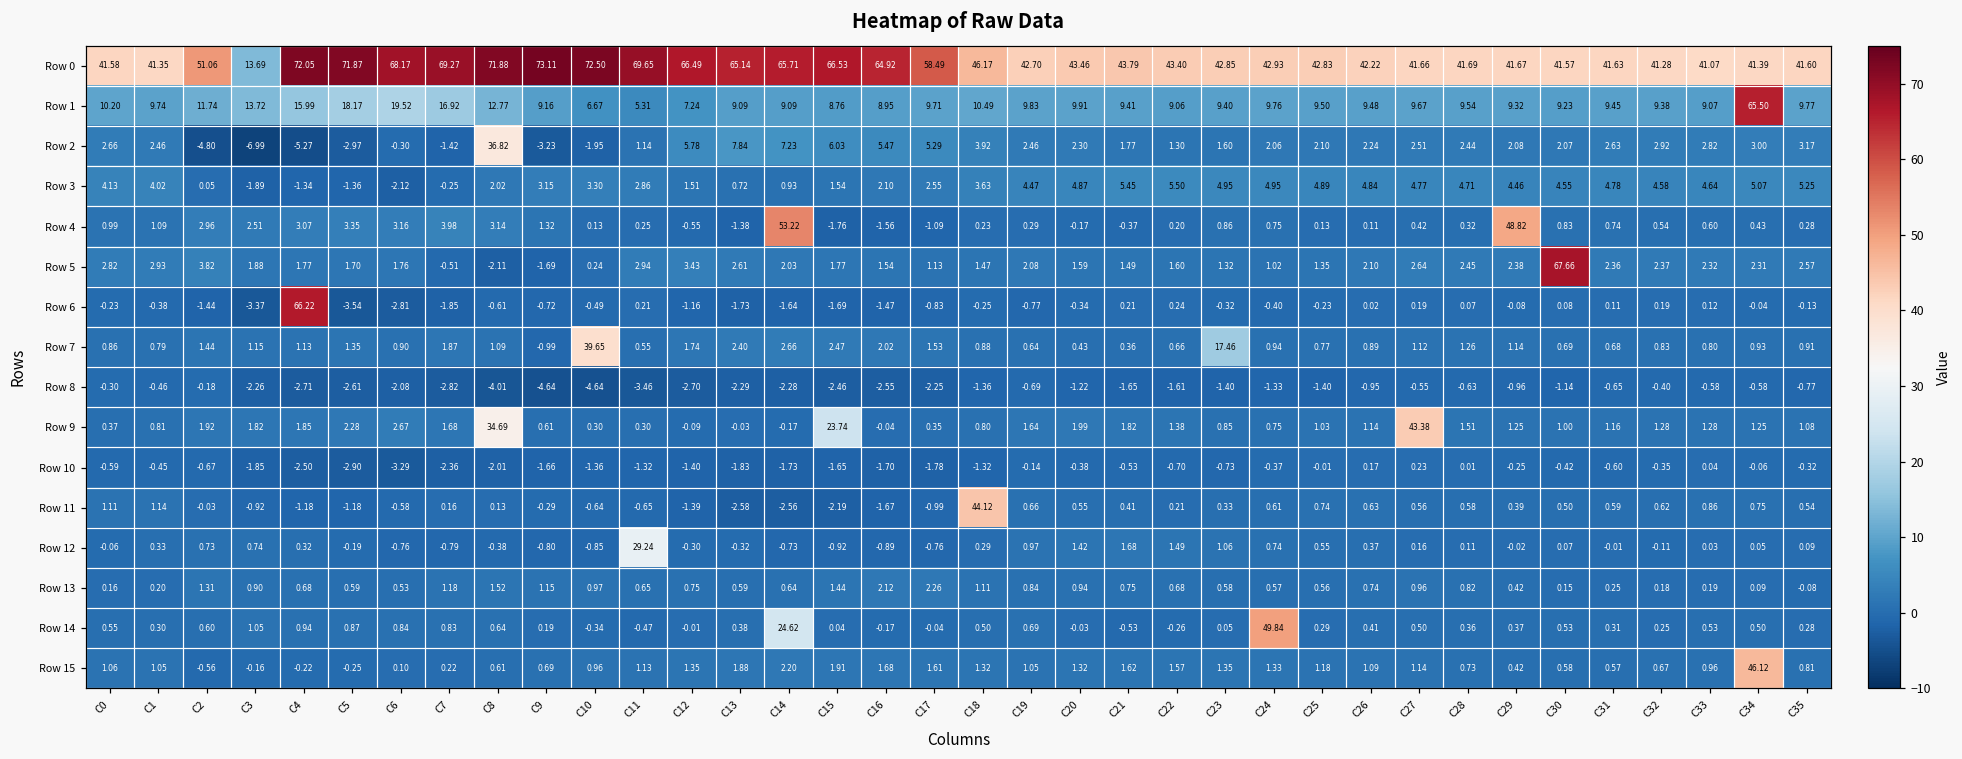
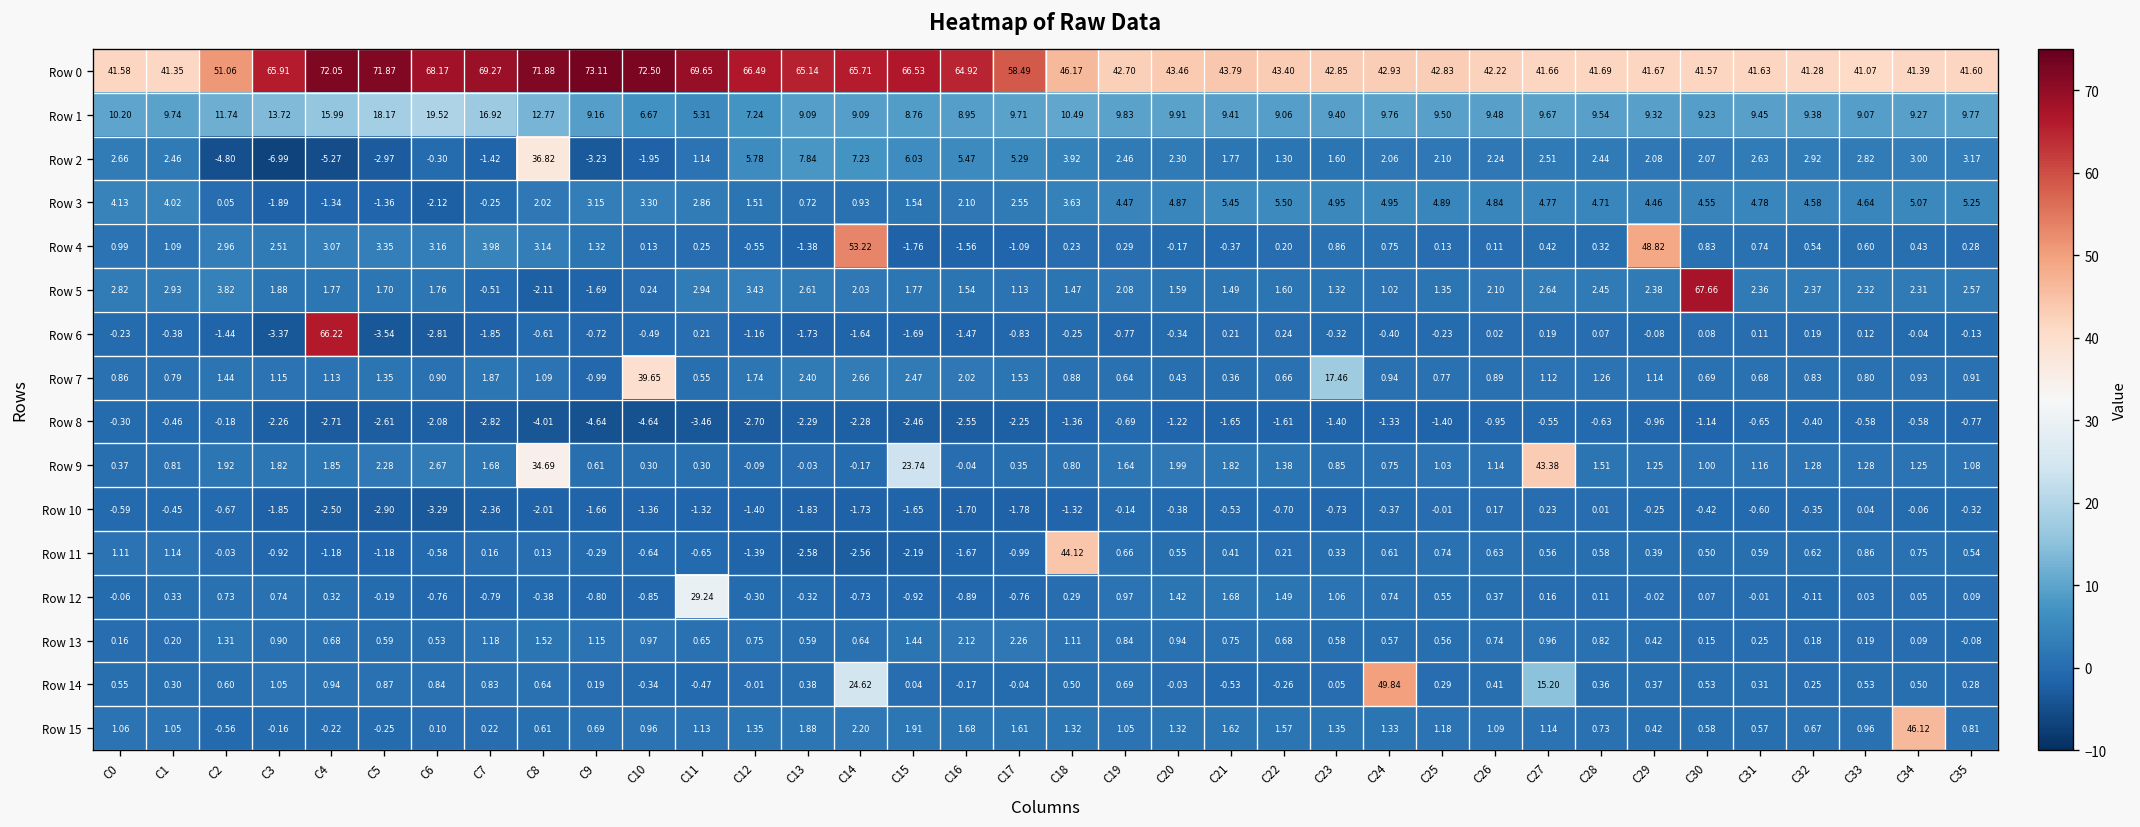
  {
    "Row 0": {
      "C0": 41.58,
      "C1": 41.35,
      "C2": 51.06,
-     "C3": 13.69,
+     "C3": 65.91,
      "C4": 72.05,
      "C5": 71.87,
      "C6": 68.17,
      "C7": 69.27,
      "C8": 71.88,
      "C9": 73.11,
      "C10": 72.50,
      "C11": 69.65,
      "C12": 66.49,
      "C13": 65.14,
      "C14": 65.71,
      "C15": 66.53,
      "C16": 64.92,
      "C17": 58.49,
      "C18": 46.17,
      "C19": 42.70,
      "C20": 43.46,
      "C21": 43.79,
      "C22": 43.40,
      "C23": 42.85,
      "C24": 42.93,
      "C25": 42.83,
      "C26": 42.22,
      "C27": 41.66,
      "C28": 41.69,
      "C29": 41.67,
      "C30": 41.57,
      "C31": 41.63,
      "C32": 41.28,
      "C33": 41.07,
      "C34": 41.39,
      "C35": 41.60
    },
    "Row 1": {
      "C0": 10.20,
      "C1": 9.74,
      "C2": 11.74,
      "C3": 13.72,
      "C4": 15.99,
      "C5": 18.17,
      "C6": 19.52,
      "C7": 16.92,
      "C8": 12.77,
      "C9": 9.16,
      "C10": 6.67,
      "C11": 5.31,
      "C12": 7.24,
      "C13": 9.09,
      "C14": 9.09,
      "C15": 8.76,
      "C16": 8.95,
      "C17": 9.71,
      "C18": 10.49,
      "C19": 9.83,
      "C20": 9.91,
      "C21": 9.41,
      "C22": 9.06,
      "C23": 9.40,
      "C24": 9.76,
      "C25": 9.50,
      "C26": 9.48,
      "C27": 9.67,
      "C28": 9.54,
      "C29": 9.32,
      "C30": 9.23,
      "C31": 9.45,
      "C32": 9.38,
      "C33": 9.07,
-     "C34": 65.50,
+     "C34": 9.27,
      "C35": 9.77
    },
    "Row 14": {
      "C0": 0.55,
      "C1": 0.30,
      "C2": 0.60,
      "C3": 1.05,
      "C4": 0.94,
      "C5": 0.87,
      "C6": 0.84,
      "C7": 0.83,
      "C8": 0.64,
      "C9": 0.19,
      "C10": -0.34,
      "C11": -0.47,
      "C12": -0.01,
      "C13": 0.38,
      "C14": 24.62,
      "C15": 0.04,
      "C16": -0.17,
      "C17": -0.04,
      "C18": 0.50,
      "C19": 0.69,
      "C20": -0.03,
      "C21": -0.53,
      "C22": -0.26,
      "C23": 0.05,
      "C24": 49.84,
      "C25": 0.29,
      "C26": 0.41,
-     "C27": 0.50,
+     "C27": 15.20,
      "C28": 0.36,
      "C29": 0.37,
      "C30": 0.53,
      "C31": 0.31,
      "C32": 0.25,
      "C33": 0.53,
      "C34": 0.50,
      "C35": 0.28
    }
  }
